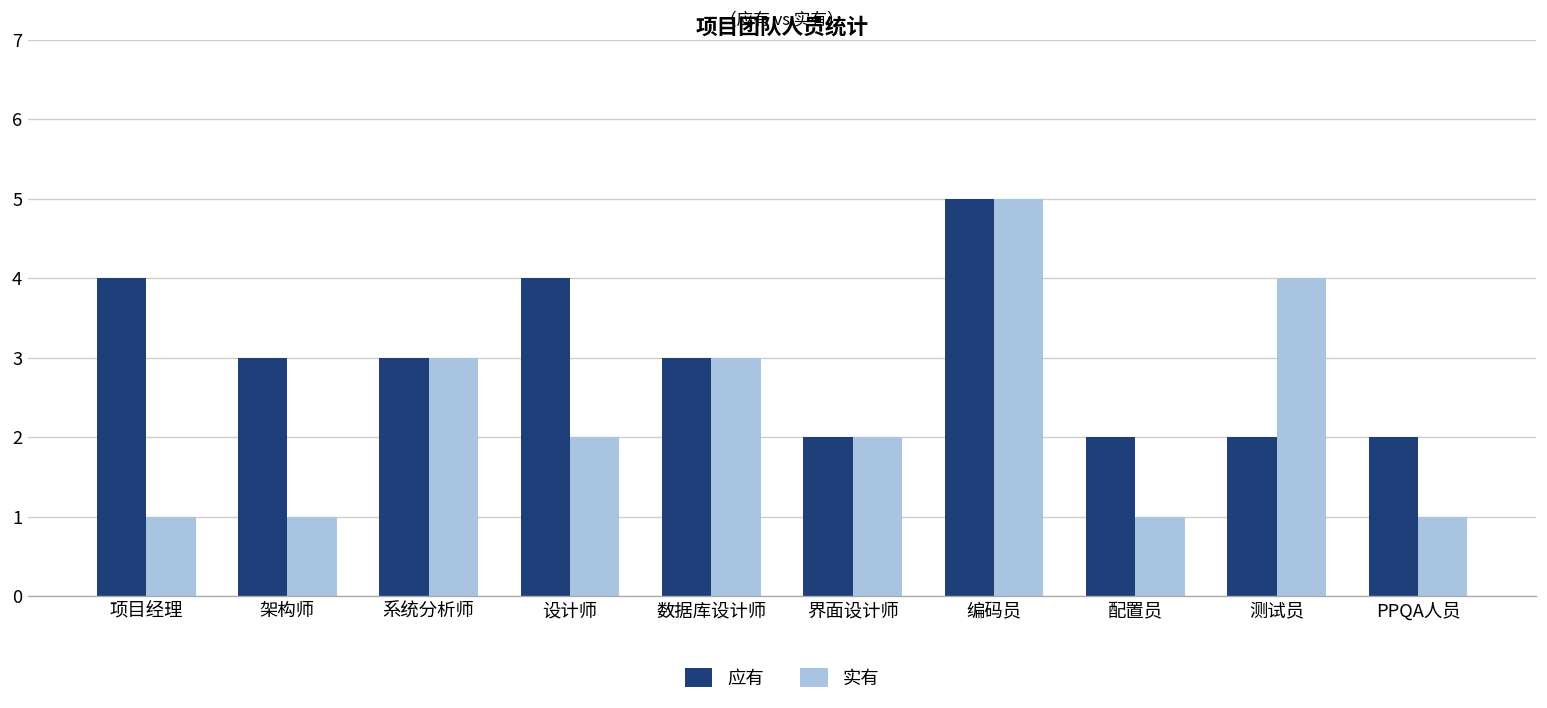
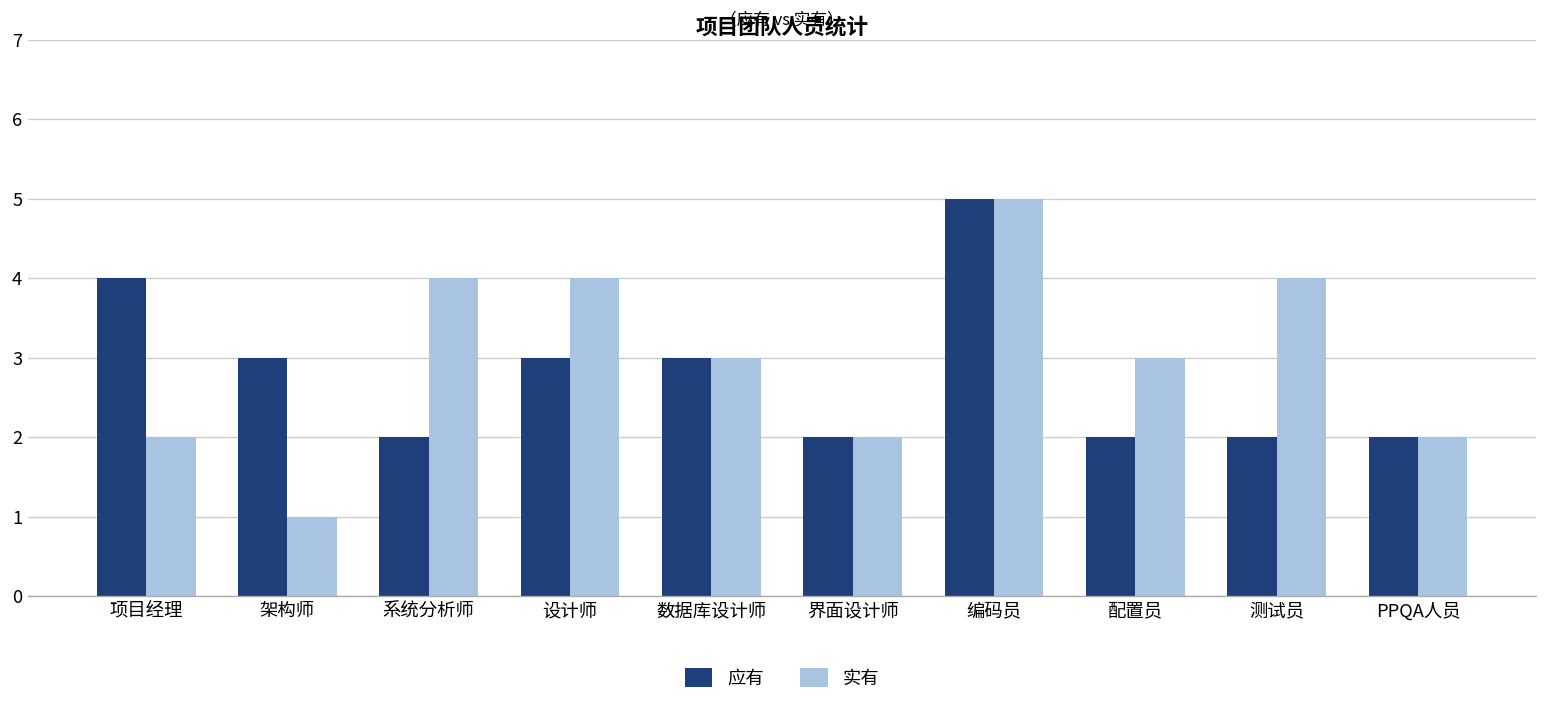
  {
    "应有": {
      "项目经理": 4,
      "架构师": 3,
-     "系统分析师": 3,
-     "设计师": 4,
+     "系统分析师": 2,
+     "设计师": 3,
      "数据库设计师": 3,
      "界面设计师": 2,
      "编码员": 5,
      "配置员": 2,
      "测试员": 2,
      "PPQA人员": 2
    },
    "实有": {
-     "项目经理": 1,
+     "项目经理": 2,
      "架构师": 1,
-     "系统分析师": 3,
-     "设计师": 2,
+     "系统分析师": 4,
+     "设计师": 4,
      "数据库设计师": 3,
      "界面设计师": 2,
      "编码员": 5,
-     "配置员": 1,
+     "配置员": 3,
      "测试员": 4,
-     "PPQA人员": 1
+     "PPQA人员": 2
    }
  }
